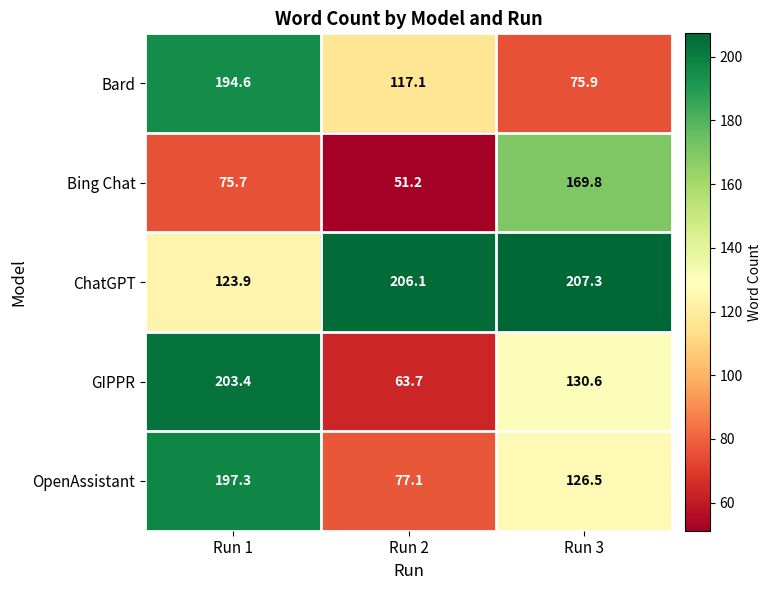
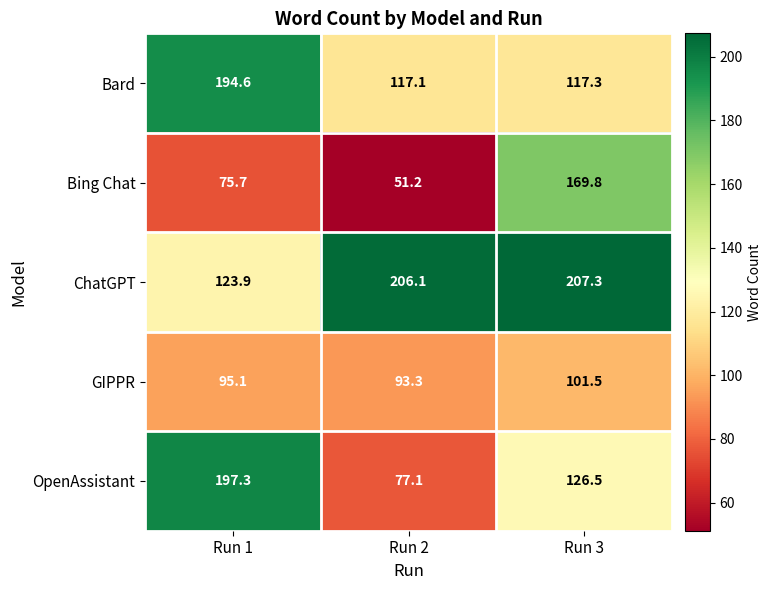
  {
    "Bard": {
      "Run 1": 194.6,
      "Run 2": 117.1,
-     "Run 3": 75.9
+     "Run 3": 117.3
    },
    "Bing Chat": {
      "Run 1": 75.7,
      "Run 2": 51.2,
      "Run 3": 169.8
    },
    "ChatGPT": {
      "Run 1": 123.9,
      "Run 2": 206.1,
      "Run 3": 207.3
    },
    "GIPPR": {
-     "Run 1": 203.4,
-     "Run 2": 63.7,
-     "Run 3": 130.6
+     "Run 1": 95.1,
+     "Run 2": 93.3,
+     "Run 3": 101.5
    },
    "OpenAssistant": {
      "Run 1": 197.3,
      "Run 2": 77.1,
      "Run 3": 126.5
    }
  }
